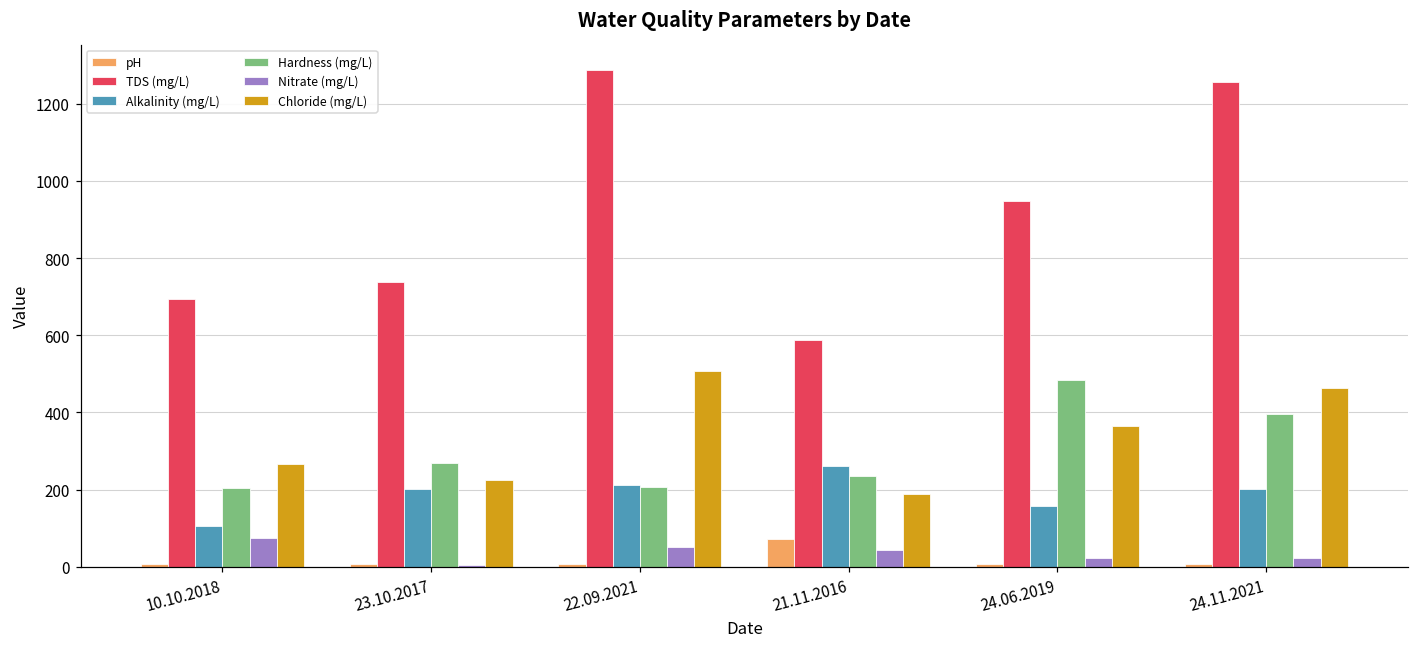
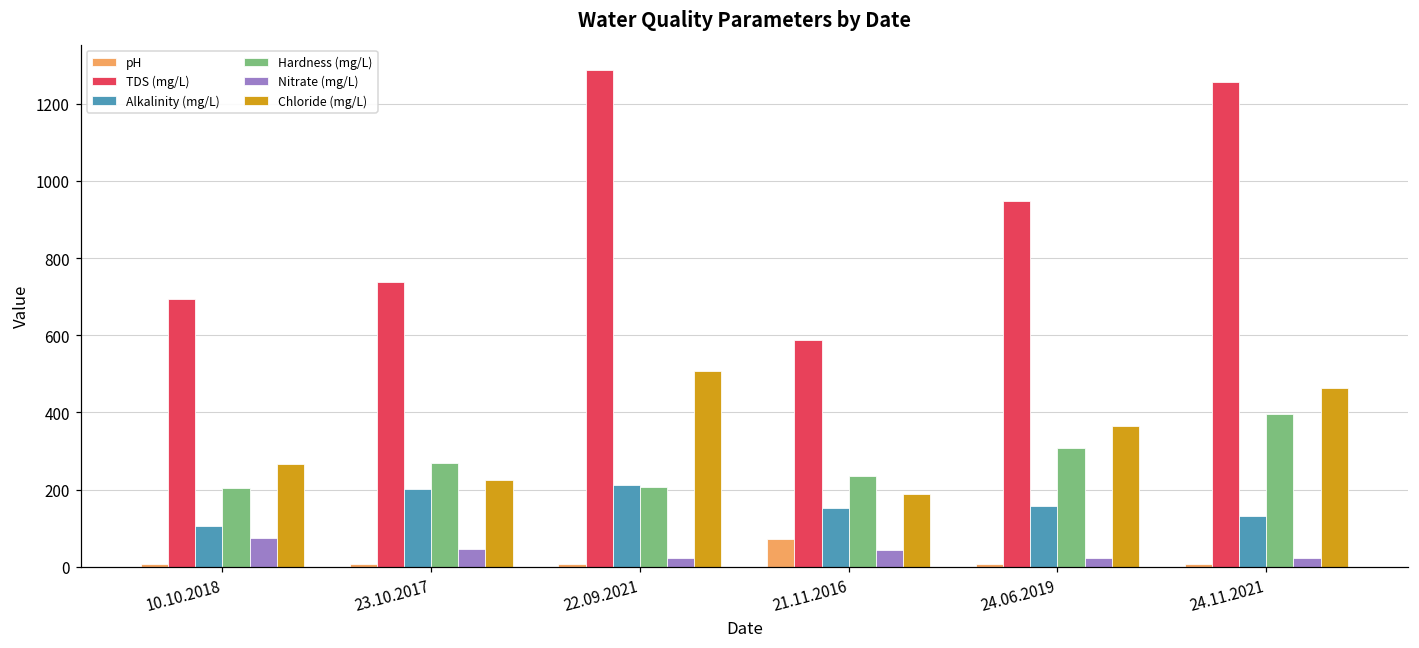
  {
    "pH": {
      "21.11.2016": 70
    },
    "TDS (mg/L)": {
      "10.10.2018": 690,
      "23.10.2017": 740,
      "22.09.2021": 1290,
      "21.11.2016": 590,
      "24.06.2019": 950,
      "24.11.2021": 1260
    },
    "Alkalinity (mg/L)": {
      "10.10.2018": 110,
      "23.10.2017": 200,
      "22.09.2021": 210,
-     "21.11.2016": 260,
+     "21.11.2016": 150,
      "24.06.2019": 160,
-     "24.11.2021": 200
+     "24.11.2021": 130
    },
    "Hardness (mg/L)": {
      "10.10.2018": 200,
      "23.10.2017": 270,
      "22.09.2021": 210,
      "21.11.2016": 240,
-     "24.06.2019": 490,
+     "24.06.2019": 310,
      "24.11.2021": 400
    },
    "Nitrate (mg/L)": {
      "10.10.2018": 80,
-     "23.10.2017": 10,
-     "22.09.2021": 50,
+     "23.10.2017": 50,
+     "22.09.2021": 20,
      "21.11.2016": 40,
      "24.06.2019": 20,
      "24.11.2021": 20
    },
    "Chloride (mg/L)": {
      "10.10.2018": 270,
      "23.10.2017": 220,
      "22.09.2021": 510,
      "21.11.2016": 190,
      "24.06.2019": 360,
      "24.11.2021": 460
    }
  }
